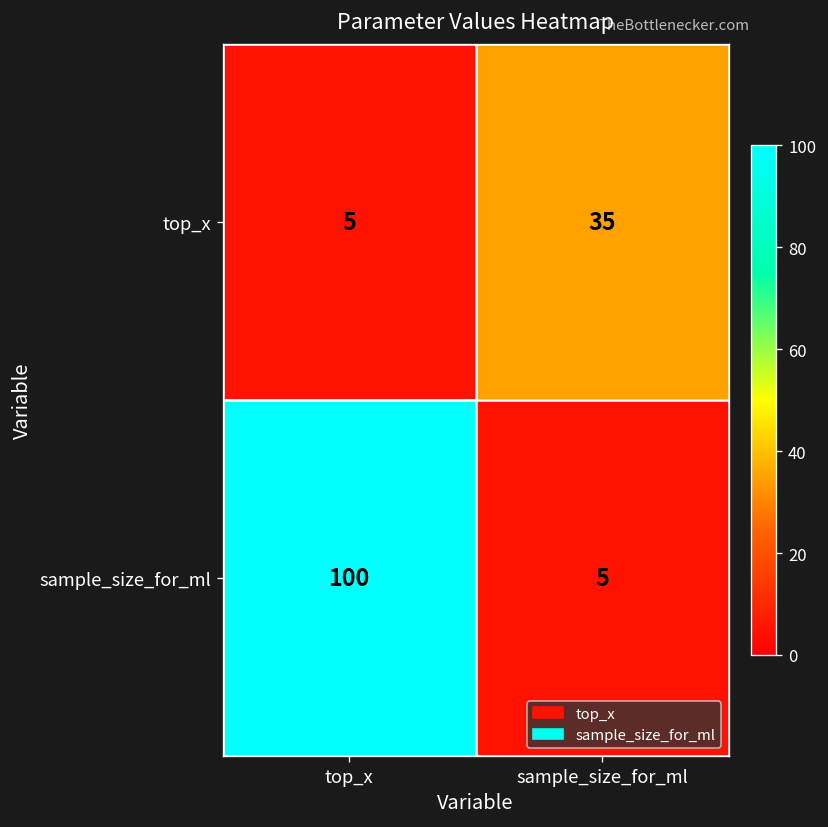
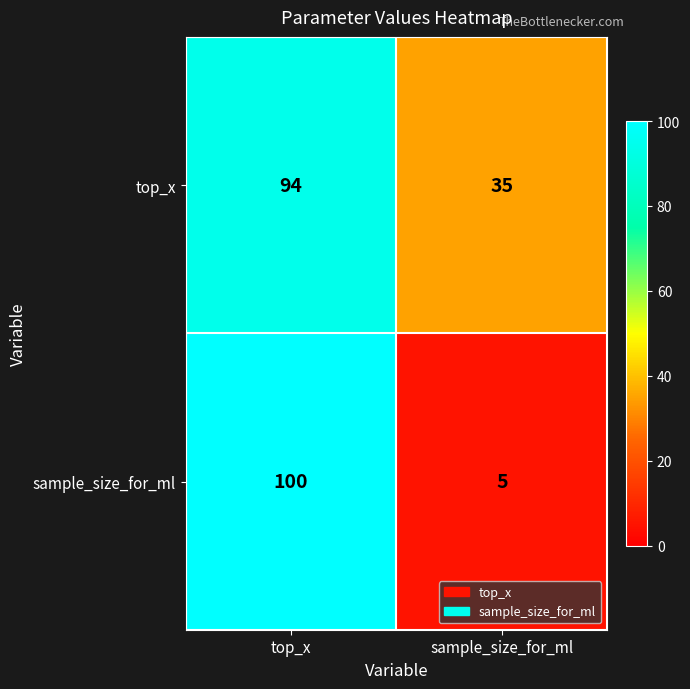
  {
    "top_x": {
-     "top_x": 5,
+     "top_x": 94,
      "sample_size_for_ml": 35
    },
    "sample_size_for_ml": {
      "top_x": 100,
      "sample_size_for_ml": 5
    }
  }
